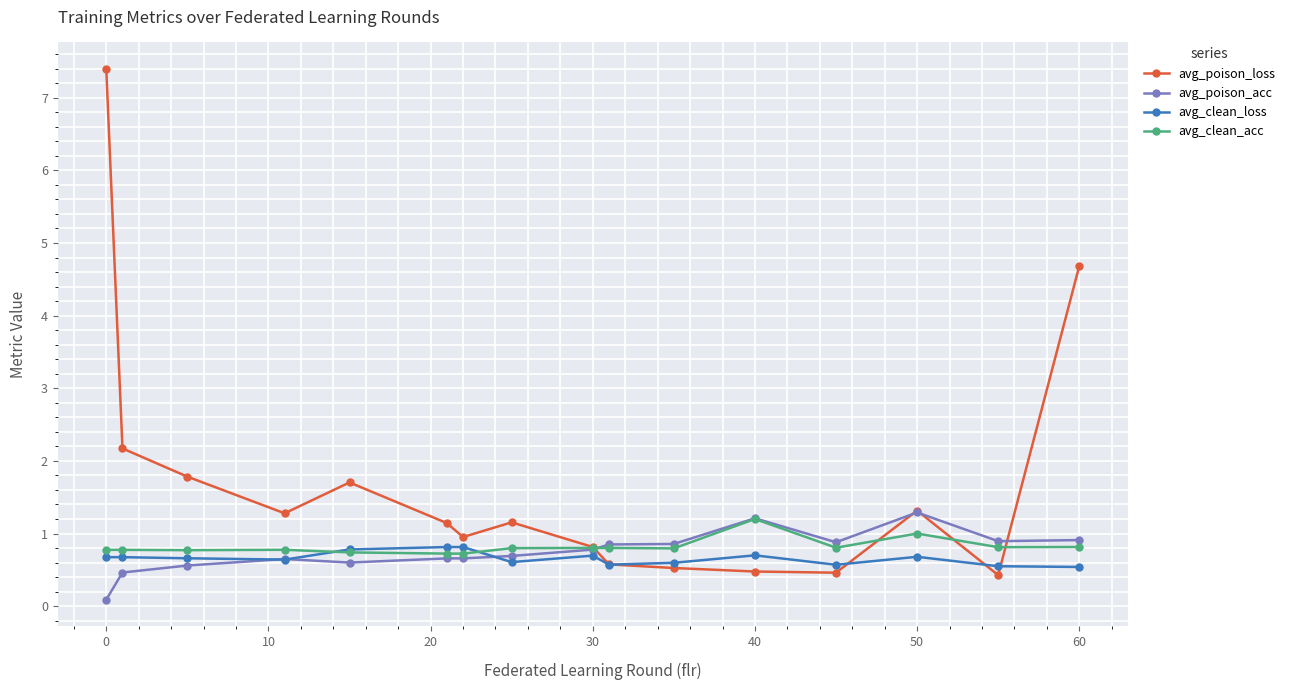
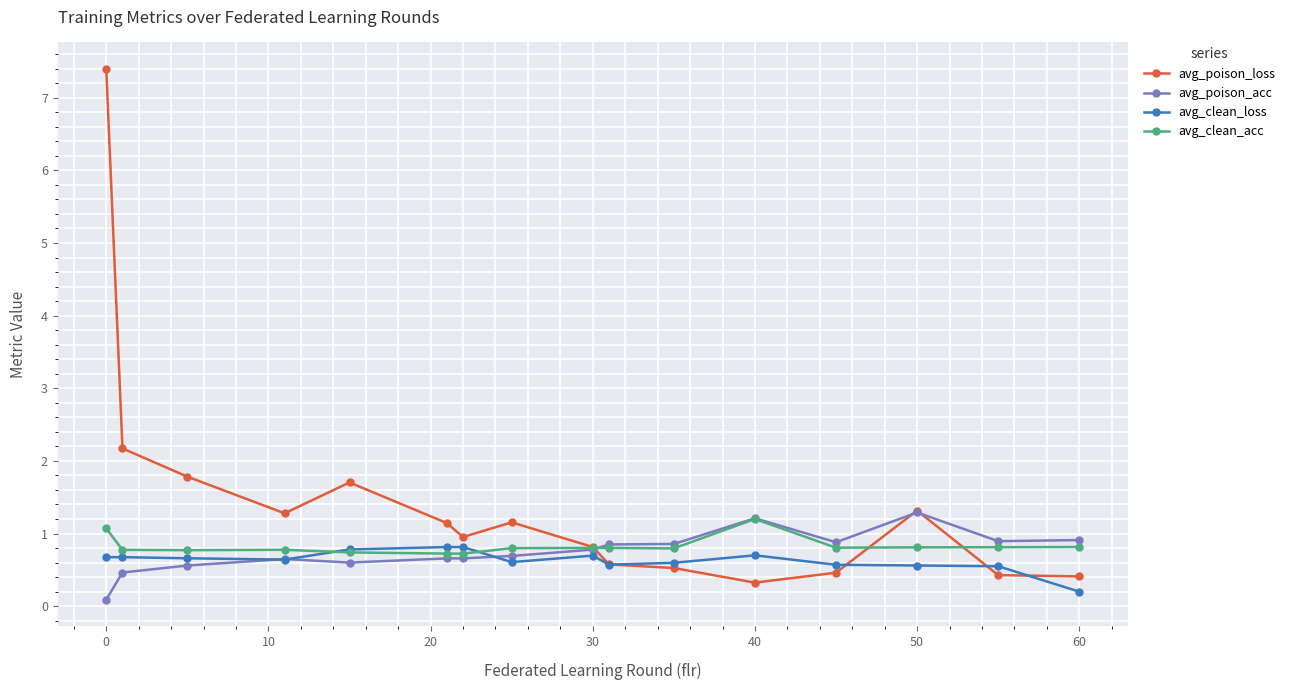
  {
    "avg_poison_loss": {
      "0": 7.4,
-     "40": 0.5,
-     "60": 4.7
+     "40": 0.3,
+     "60": 0.4
    },
    "avg_poison_acc": {
      "0": 0.1,
      "60": 0.9
    },
    "avg_clean_loss": {
      "0": 0.7,
      "30": 0.7,
      "40": 0.7,
-     "50": 0.7,
-     "60": 0.5
+     "50": 0.6,
+     "60": 0.2
    },
    "avg_clean_acc": {
-     "0": 0.8,
-     "50": 1.0,
+     "0": 1.1,
+     "50": 0.8,
      "60": 0.8
    }
  }
